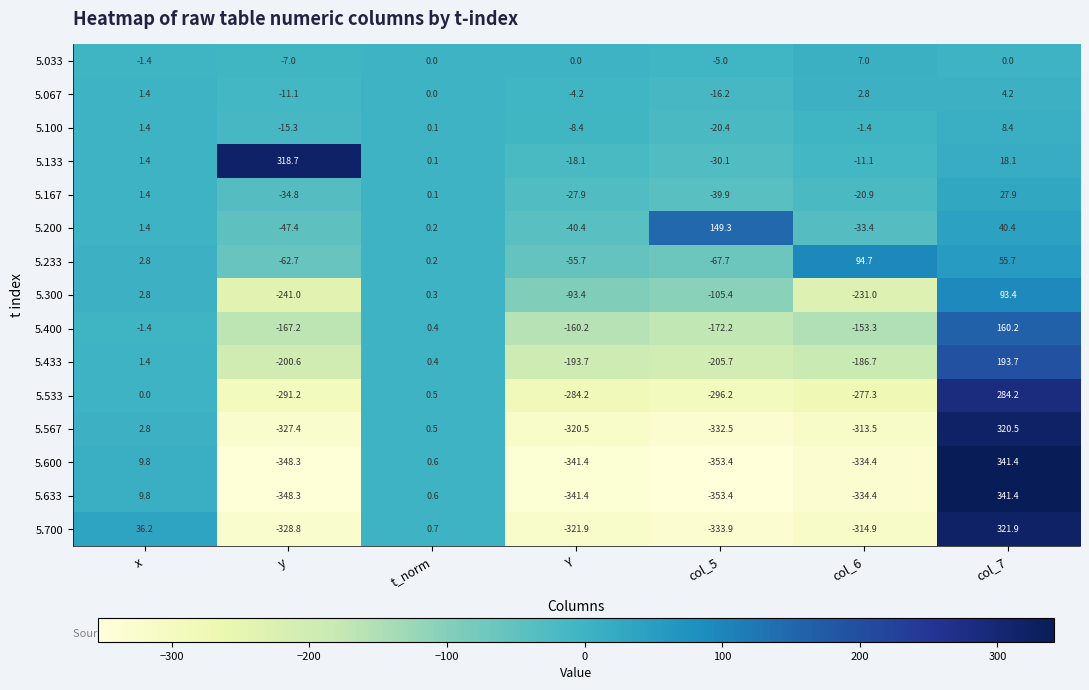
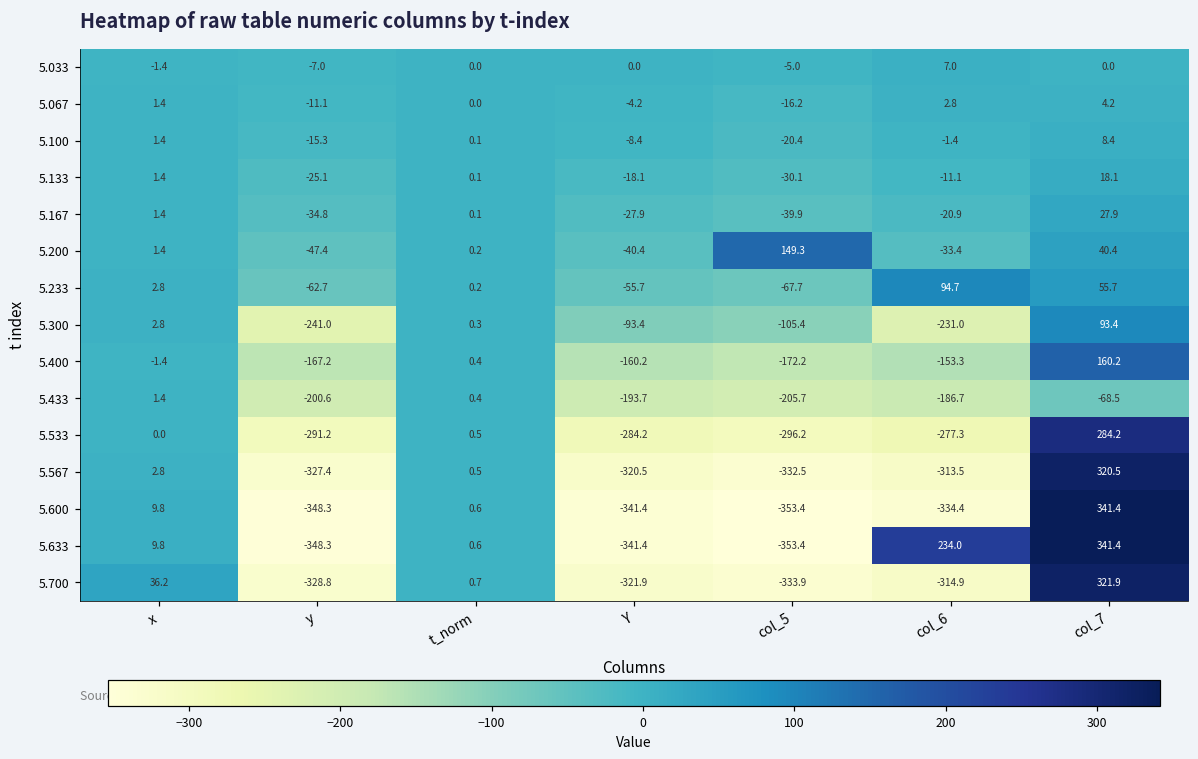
  {
    "5.033": {
      "x": -1.4,
      "y": -7.0,
      "t_norm": 0.0,
      "Y": 0.0,
      "col_5": -5.0,
      "col_6": 7.0,
      "col_7": 0.0
    },
    "5.067": {
      "x": 1.4,
      "y": -11.1,
      "t_norm": 0.0,
      "Y": -4.2,
      "col_5": -16.2,
      "col_6": 2.8,
      "col_7": 4.2
    },
    "5.100": {
      "x": 1.4,
      "y": -15.3,
      "t_norm": 0.1,
      "Y": -8.4,
      "col_5": -20.4,
      "col_6": -1.4,
      "col_7": 8.4
    },
    "5.133": {
      "x": 1.4,
-     "y": 318.7,
+     "y": -25.1,
      "t_norm": 0.1,
      "Y": -18.1,
      "col_5": -30.1,
      "col_6": -11.1,
      "col_7": 18.1
    },
    "5.167": {
      "x": 1.4,
      "y": -34.8,
      "t_norm": 0.1,
      "Y": -27.9,
      "col_5": -39.9,
      "col_6": -20.9,
      "col_7": 27.9
    },
    "5.200": {
      "x": 1.4,
      "y": -47.4,
      "t_norm": 0.2,
      "Y": -40.4,
      "col_5": 149.3,
      "col_6": -33.4,
      "col_7": 40.4
    },
    "5.233": {
      "x": 2.8,
      "y": -62.7,
      "t_norm": 0.2,
      "Y": -55.7,
      "col_5": -67.7,
      "col_6": 94.7,
      "col_7": 55.7
    },
    "5.300": {
      "x": 2.8,
      "y": -241.0,
      "t_norm": 0.3,
      "Y": -93.4,
      "col_5": -105.4,
      "col_6": -231.0,
      "col_7": 93.4
    },
    "5.400": {
      "x": -1.4,
      "y": -167.2,
      "t_norm": 0.4,
      "Y": -160.2,
      "col_5": -172.2,
      "col_6": -153.3,
      "col_7": 160.2
    },
    "5.433": {
      "x": 1.4,
      "y": -200.6,
      "t_norm": 0.4,
      "Y": -193.7,
      "col_5": -205.7,
      "col_6": -186.7,
-     "col_7": 193.7
+     "col_7": -68.5
    },
    "5.533": {
      "x": 0.0,
      "y": -291.2,
      "t_norm": 0.5,
      "Y": -284.2,
      "col_5": -296.2,
      "col_6": -277.3,
      "col_7": 284.2
    },
    "5.567": {
      "x": 2.8,
      "y": -327.4,
      "t_norm": 0.5,
      "Y": -320.5,
      "col_5": -332.5,
      "col_6": -313.5,
      "col_7": 320.5
    },
    "5.600": {
      "x": 9.8,
      "y": -348.3,
      "t_norm": 0.6,
      "Y": -341.4,
      "col_5": -353.4,
      "col_6": -334.4,
      "col_7": 341.4
    },
    "5.633": {
      "x": 9.8,
      "y": -348.3,
      "t_norm": 0.6,
      "Y": -341.4,
      "col_5": -353.4,
-     "col_6": -334.4,
+     "col_6": 234.0,
      "col_7": 341.4
    },
    "5.700": {
      "x": 36.2,
      "y": -328.8,
      "t_norm": 0.7,
      "Y": -321.9,
      "col_5": -333.9,
      "col_6": -314.9,
      "col_7": 321.9
    }
  }
